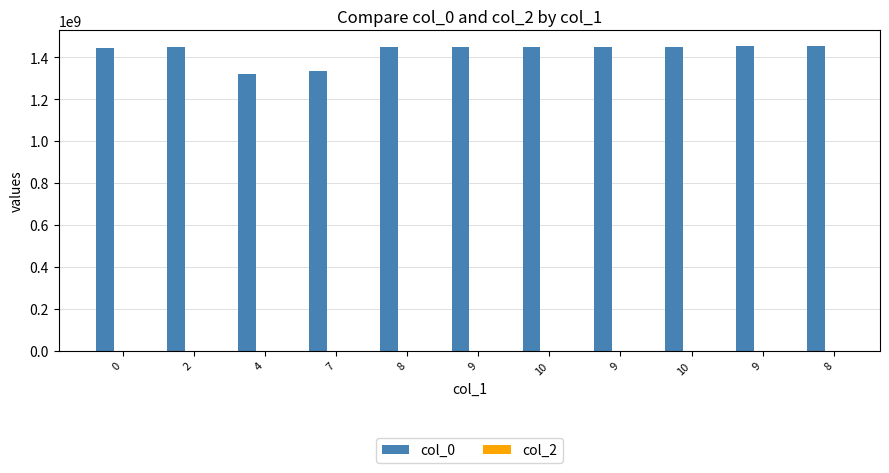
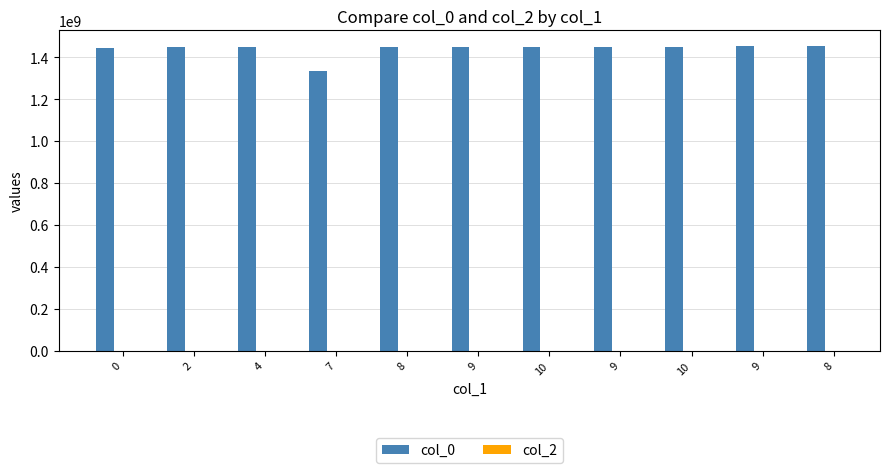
  {
    "col_0": {
      "0": 1450000000,
      "2": 1450000000,
-     "4": 1320000000,
+     "4": 1450000000,
      "7": 1330000000
    },
    "col_2": {
      "0": 0,
      "2": 0,
      "4": 0,
      "7": 0
    }
  }
